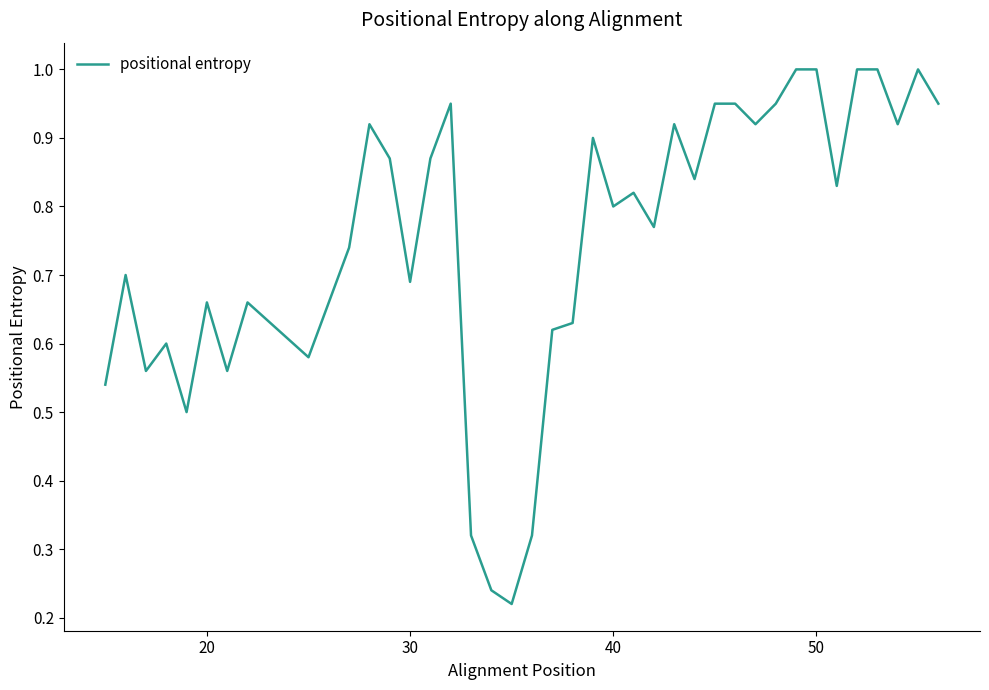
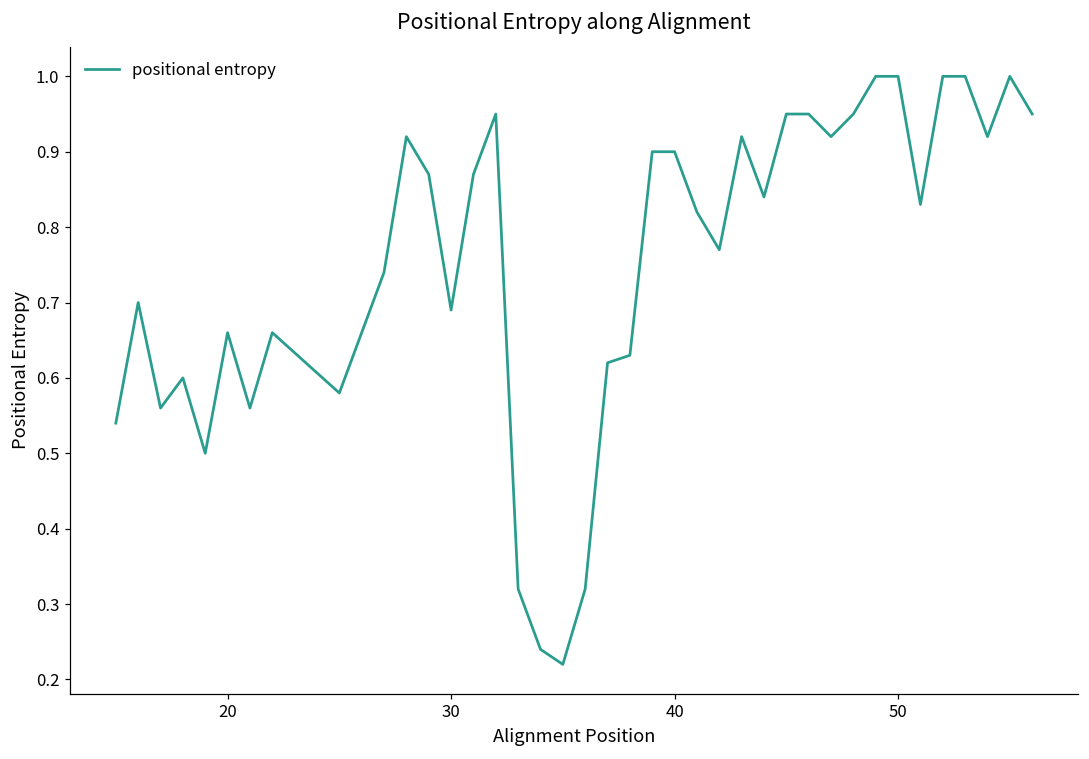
  {
    "20": 0.66,
    "30": 0.69,
-   "40": 0.8,
+   "40": 0.9,
    "50": 1.0
  }
